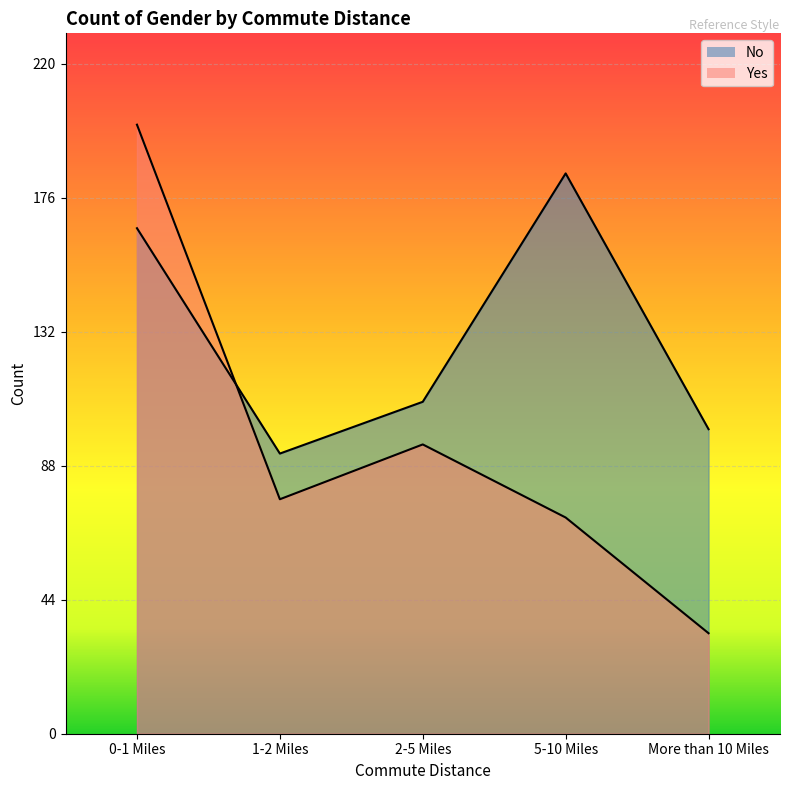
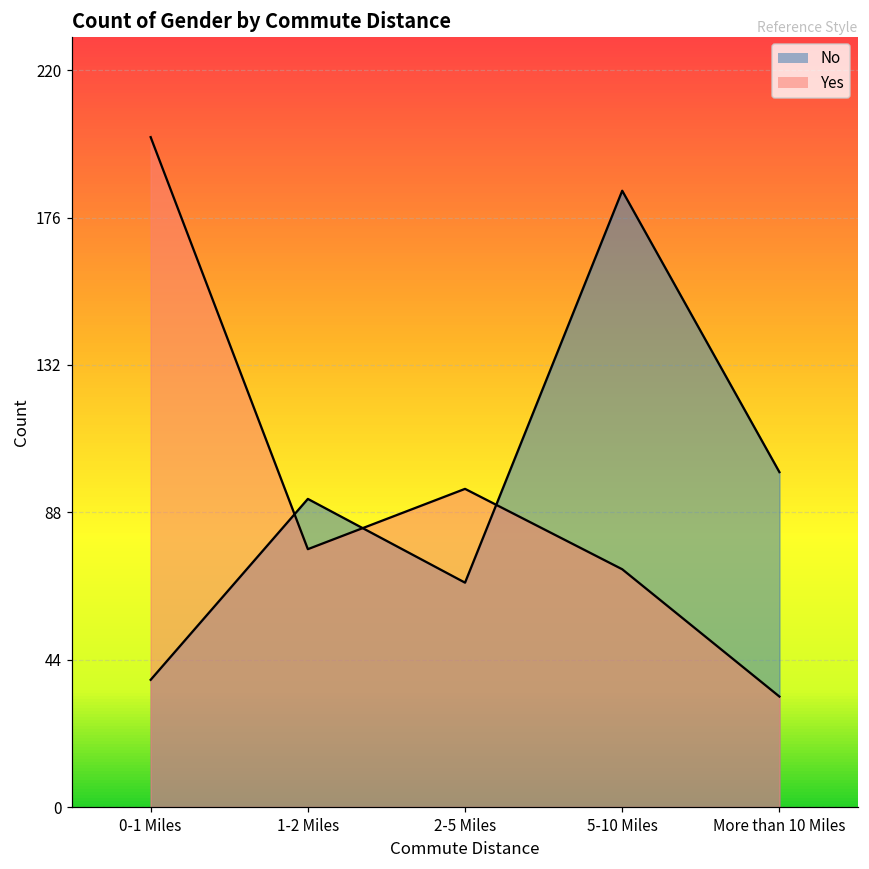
  {
    "No": {
-     "0-1 Miles": 166,
+     "0-1 Miles": 38,
      "1-2 Miles": 92,
-     "2-5 Miles": 109,
+     "2-5 Miles": 67,
      "5-10 Miles": 184,
      "More than 10 Miles": 100
    },
    "Yes": {
      "0-1 Miles": 200,
      "1-2 Miles": 77,
      "2-5 Miles": 95,
      "5-10 Miles": 71,
      "More than 10 Miles": 33
    }
  }
